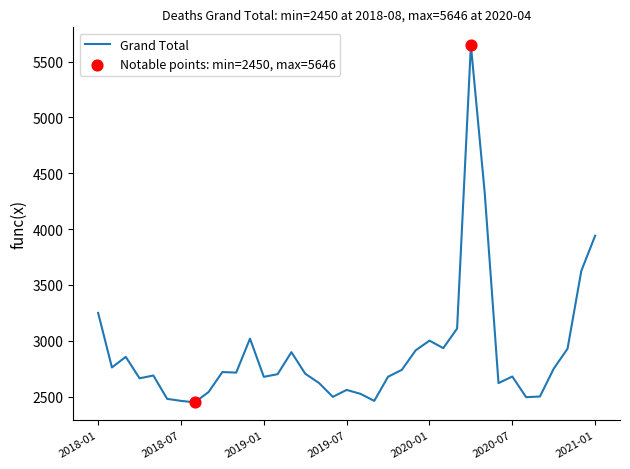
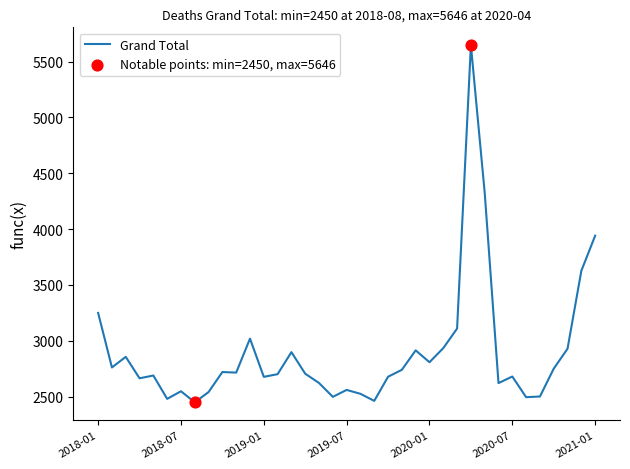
  {
    "Grand Total": {
      "2018-01": 3250,
-     "2018-07": 2460,
+     "2018-07": 2550,
      "2019-01": 2680,
      "2019-07": 2560,
-     "2020-01": 3000,
+     "2020-01": 2810,
      "2020-07": 2680,
      "2021-01": 3940
    }
  }
